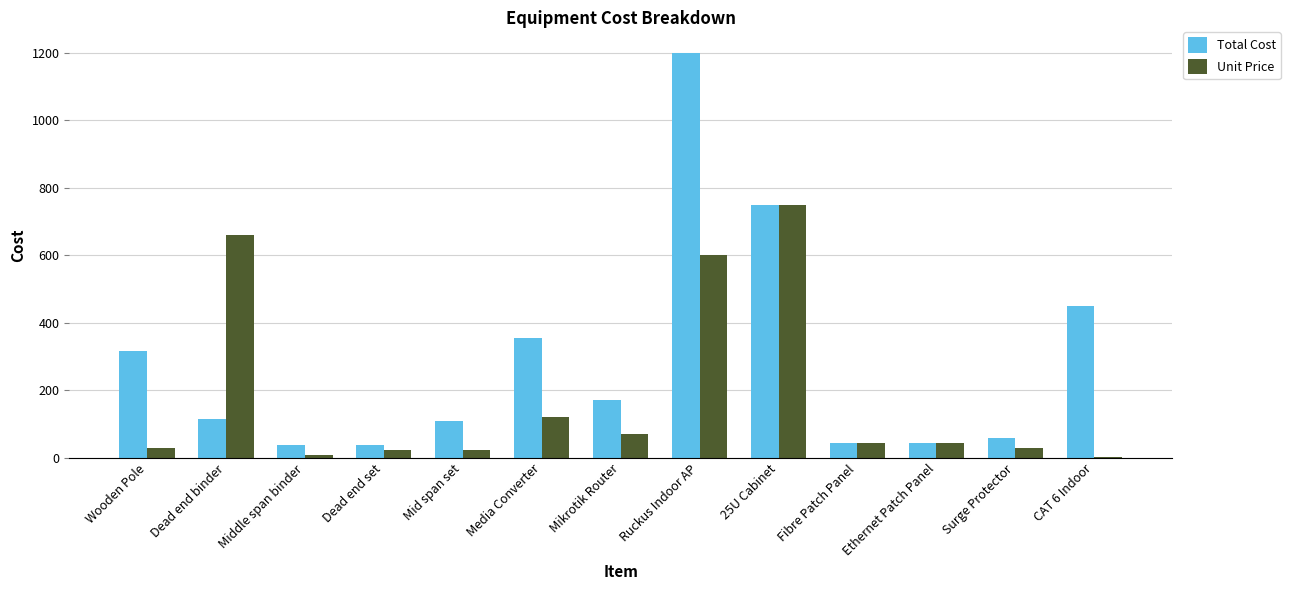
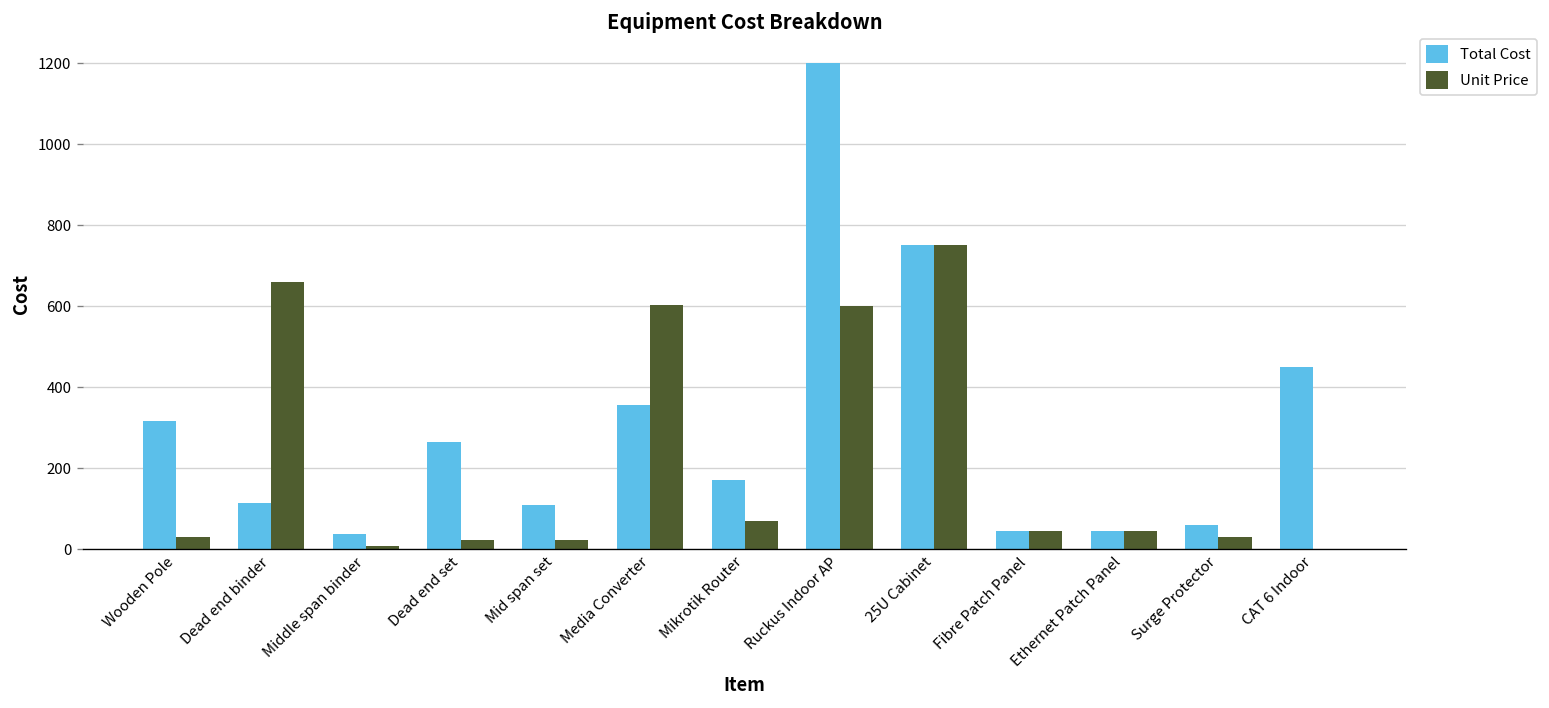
  {
    "Total Cost": {
      "Wooden Pole": 320,
      "Dead end binder": 110,
      "Middle span binder": 40,
-     "Dead end set": 40,
+     "Dead end set": 260,
      "Mid span set": 110,
      "Media Converter": 360,
      "Mikrotik Router": 170,
      "Ruckus Indoor AP": 1200,
      "25U Cabinet": 750,
      "Fibre Patch Panel": 50,
      "Ethernet Patch Panel": 50,
      "Surge Protector": 60,
      "CAT 6 Indoor": 450
    },
    "Unit Price": {
      "Wooden Pole": 30,
      "Dead end binder": 660,
      "Dead end set": 20,
      "Mid span set": 20,
-     "Media Converter": 120,
+     "Media Converter": 600,
      "Mikrotik Router": 70,
      "Ruckus Indoor AP": 600,
      "25U Cabinet": 750,
      "Fibre Patch Panel": 50,
      "Ethernet Patch Panel": 50,
      "Surge Protector": 30
    }
  }
